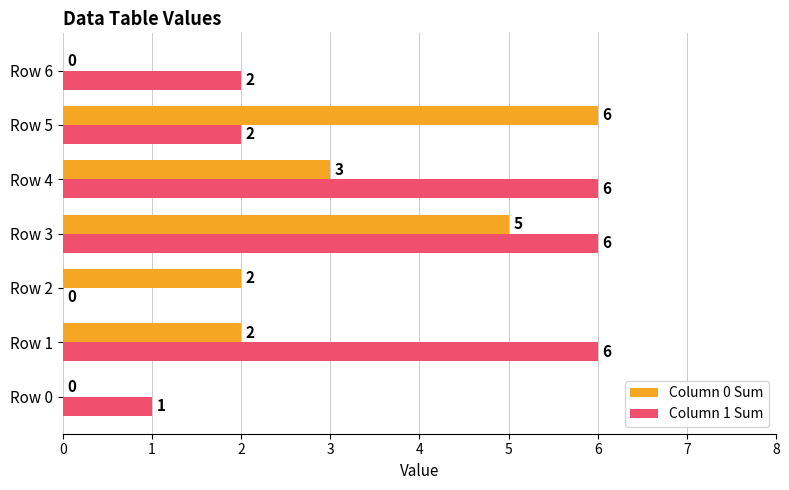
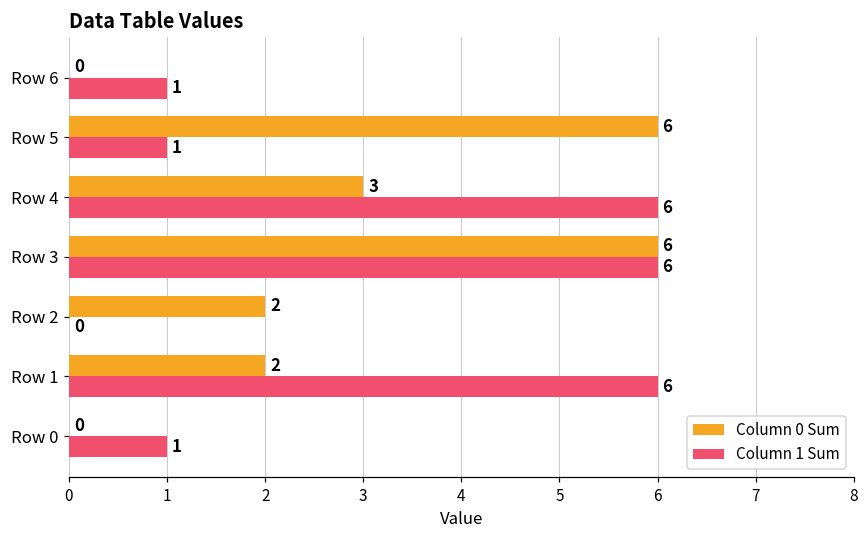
  {
    "Column 0 Sum": {
      "Row 6": 0,
      "Row 5": 6,
      "Row 4": 3,
-     "Row 3": 5,
+     "Row 3": 6,
      "Row 2": 2,
      "Row 1": 2,
      "Row 0": 0
    },
    "Column 1 Sum": {
-     "Row 6": 2,
-     "Row 5": 2,
+     "Row 6": 1,
+     "Row 5": 1,
      "Row 4": 6,
      "Row 3": 6,
      "Row 2": 0,
      "Row 1": 6,
      "Row 0": 1
    }
  }
